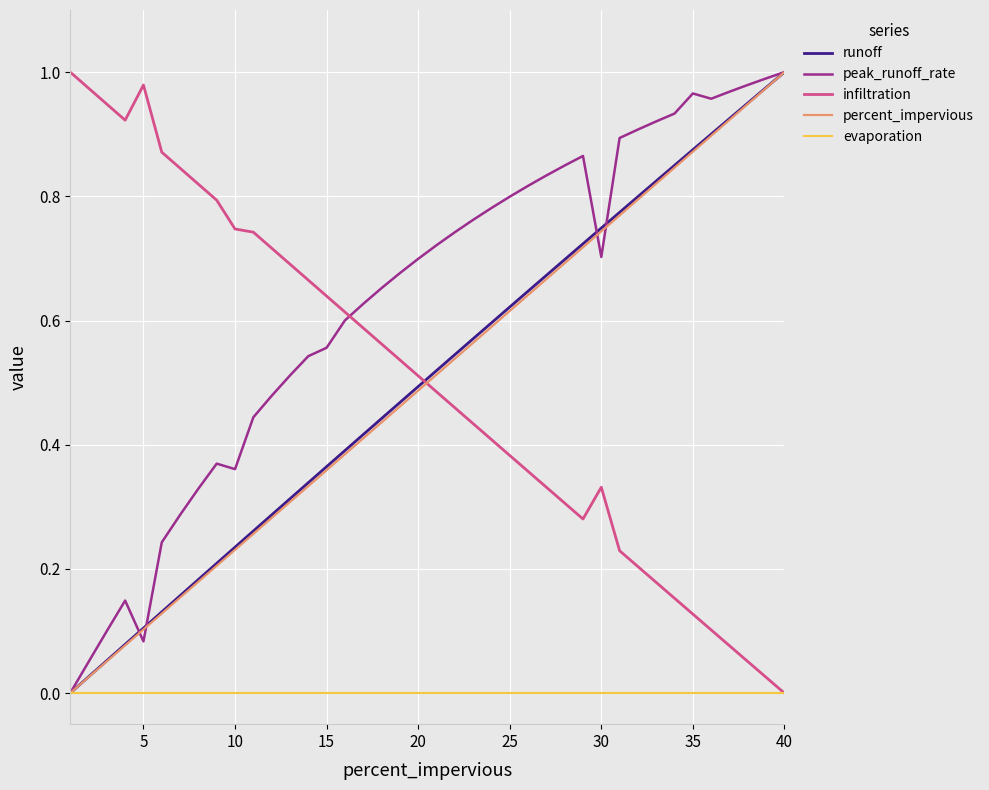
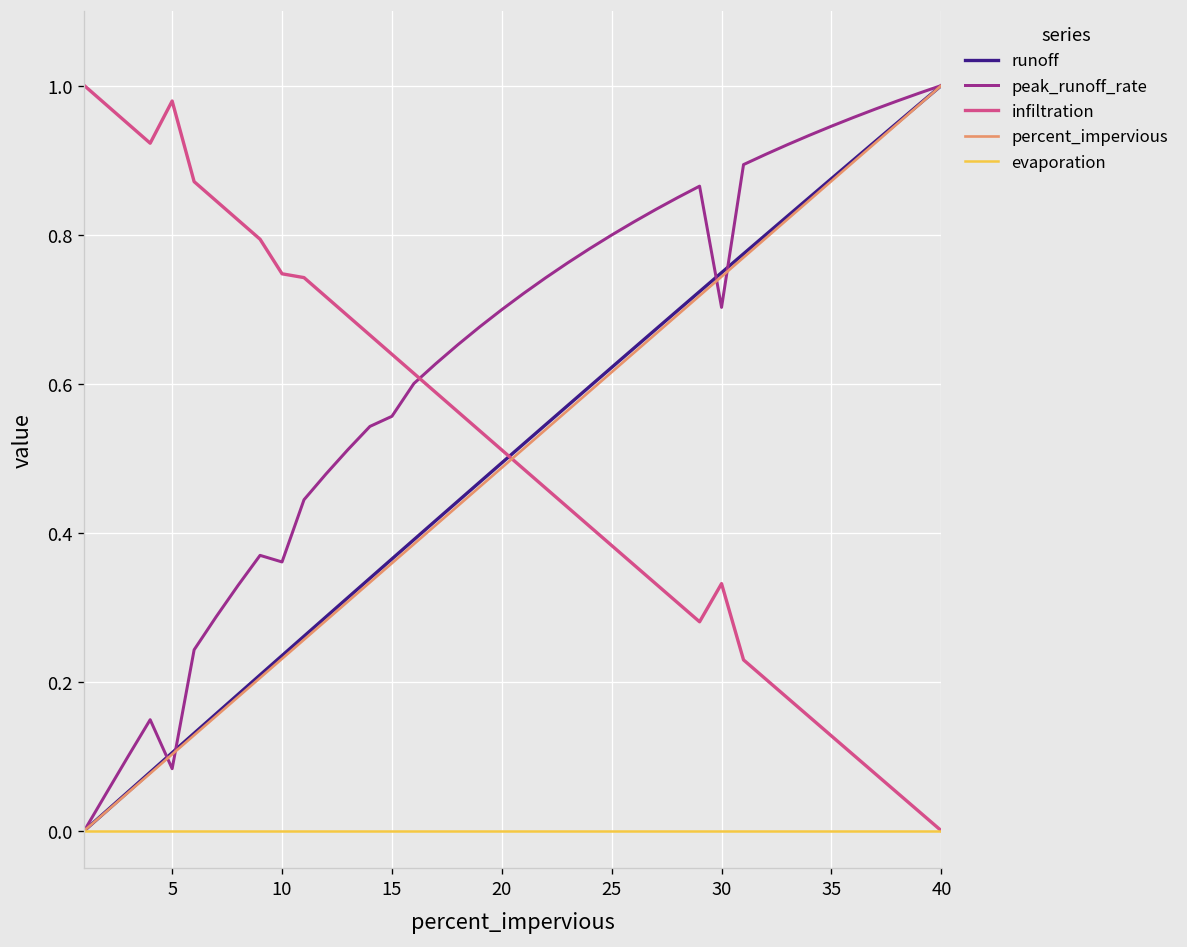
  {
    "runoff": {
      "10": 0.23,
      "15": 0.36,
      "20": 0.49,
      "25": 0.62,
      "30": 0.75
    },
    "peak_runoff_rate": {
      "5": 0.08,
      "10": 0.36,
      "15": 0.56,
      "20": 0.70,
      "25": 0.80,
      "30": 0.70,
-     "35": 0.97
+     "35": 0.95
    },
    "infiltration": {
      "5": 0.98,
      "10": 0.75,
      "15": 0.64,
      "20": 0.51,
      "25": 0.38,
      "30": 0.33,
      "35": 0.13
    },
    "percent_impervious": {
      "10": 0.23,
      "15": 0.36,
      "20": 0.49,
      "25": 0.62,
      "30": 0.74
    },
    "evaporation": {
      "5": 0.00,
      "10": 0.00,
      "15": 0.00,
      "20": 0.00,
      "25": 0.00,
      "30": 0.00,
      "35": 0.00
    }
  }
